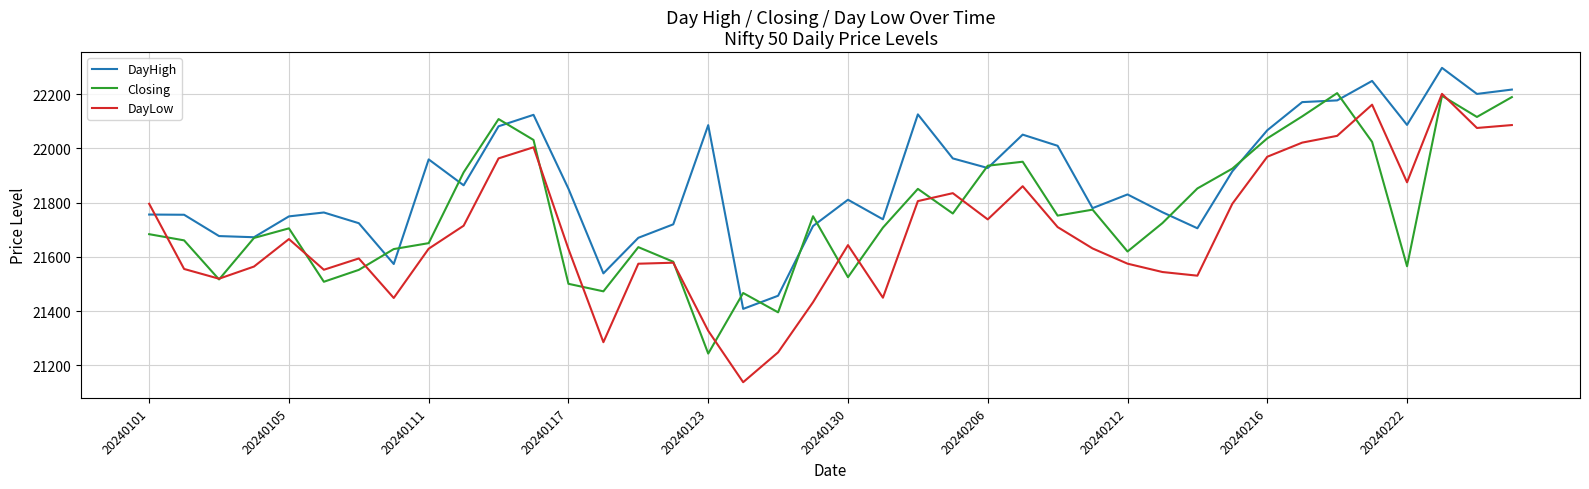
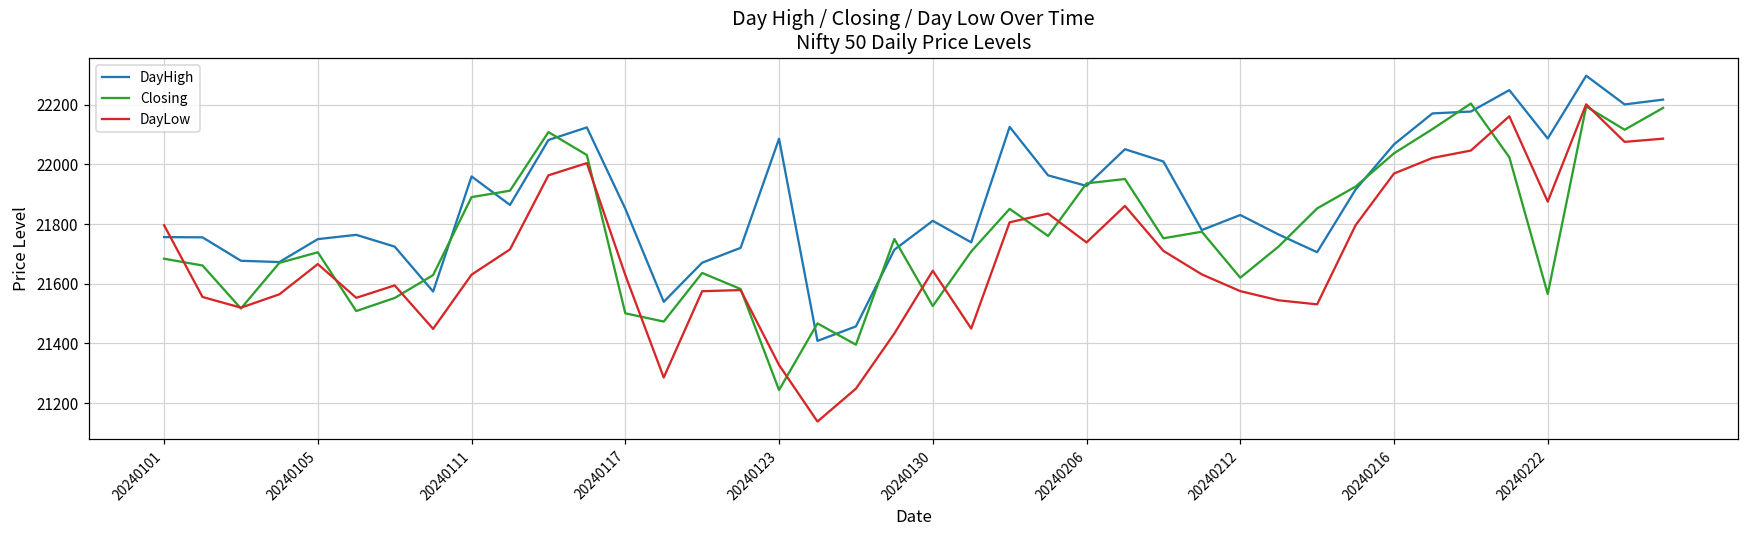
  {
    "DayHigh": {
      "20240101": 21760,
      "20240105": 21750,
      "20240111": 21960,
      "20240117": 21850,
      "20240123": 22090,
      "20240130": 21810,
      "20240212": 21830,
      "20240216": 22070,
      "20240222": 22090
    },
    "Closing": {
      "20240101": 21680,
      "20240105": 21710,
-     "20240111": 21650,
+     "20240111": 21890,
      "20240117": 21500,
      "20240123": 21240,
      "20240130": 21530,
      "20240212": 21620,
      "20240216": 22040,
      "20240222": 21570
    },
    "DayLow": {
      "20240101": 21800,
      "20240105": 21670,
      "20240111": 21630,
      "20240117": 21630,
      "20240123": 21330,
      "20240130": 21640,
      "20240206": 21740,
      "20240212": 21580,
      "20240216": 21970,
      "20240222": 21880
    }
  }
